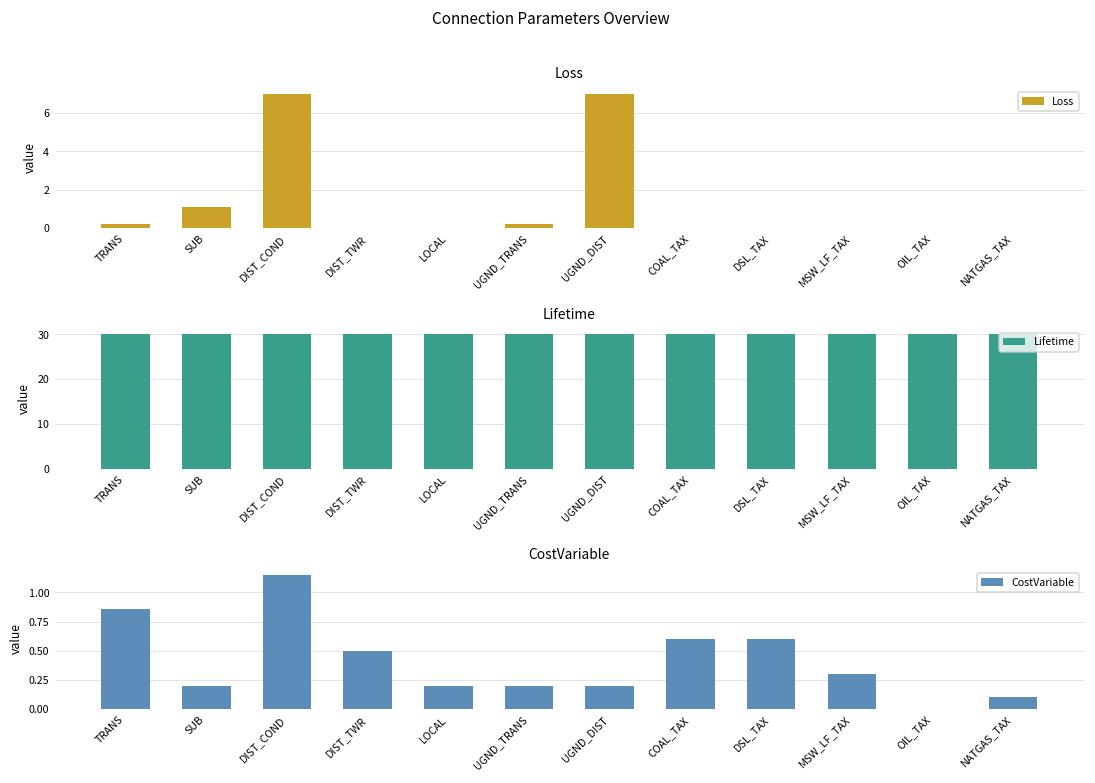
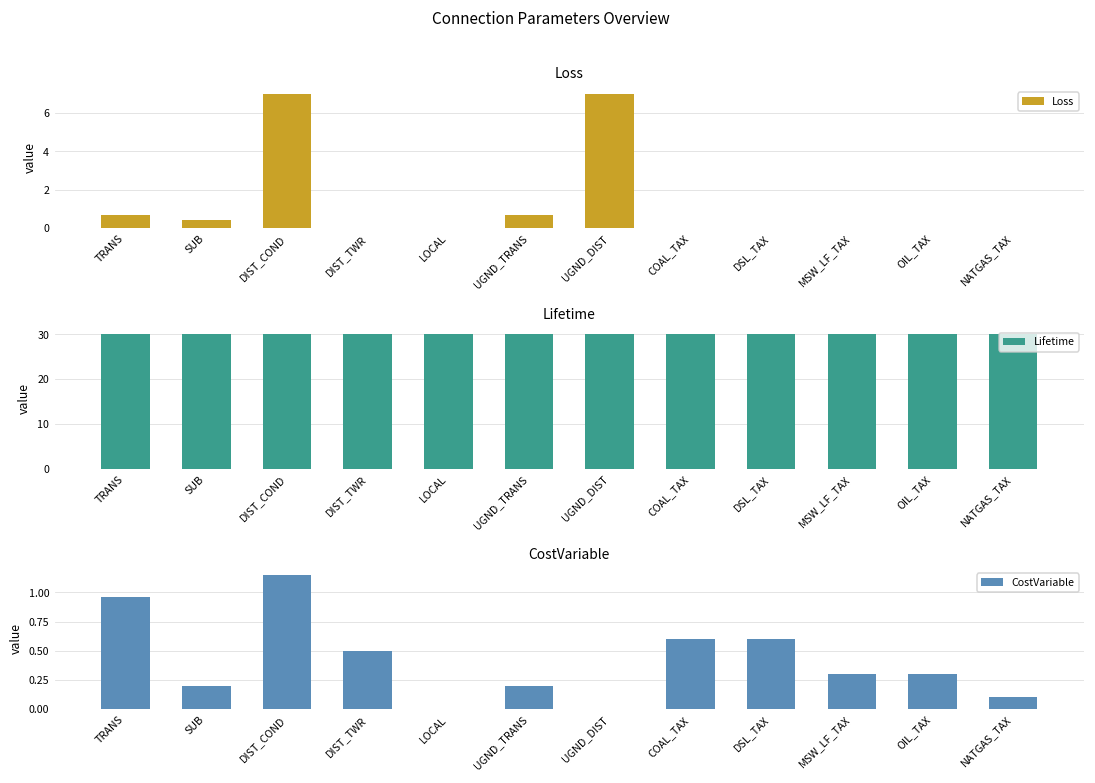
  {
    "Loss": {
-     "TRANS": 0.2,
-     "SUB": 1.1,
+     "TRANS": 0.7,
+     "SUB": 0.4,
      "DIST_COND": 7.0,
      "DIST_TWR": 0.0,
      "LOCAL": 0.0,
-     "UGND_TRANS": 0.2,
+     "UGND_TRANS": 0.7,
      "UGND_DIST": 7.0,
      "COAL_TAX": 0.0,
      "DSL_TAX": 0.0,
      "MSW_LF_TAX": 0.0,
      "OIL_TAX": 0.0,
      "NATGAS_TAX": 0.0
    },
    "Lifetime": {
      "TRANS": 30,
      "SUB": 30,
      "DIST_COND": 30,
      "DIST_TWR": 30,
      "LOCAL": 30,
      "UGND_TRANS": 30,
      "UGND_DIST": 30,
      "COAL_TAX": 30,
      "DSL_TAX": 30,
      "MSW_LF_TAX": 30,
      "OIL_TAX": 30
    },
    "CostVariable": {
-     "TRANS": 0.86,
+     "TRANS": 0.96,
      "SUB": 0.20,
      "DIST_COND": 1.15,
      "DIST_TWR": 0.50,
-     "LOCAL": 0.2,
+     "LOCAL": 0.0,
      "UGND_TRANS": 0.20,
-     "UGND_DIST": 0.2,
+     "UGND_DIST": 0.0,
      "COAL_TAX": 0.60,
      "DSL_TAX": 0.60,
      "MSW_LF_TAX": 0.30,
-     "OIL_TAX": 0.0,
+     "OIL_TAX": 0.3,
      "NATGAS_TAX": 0.10
    }
  }
